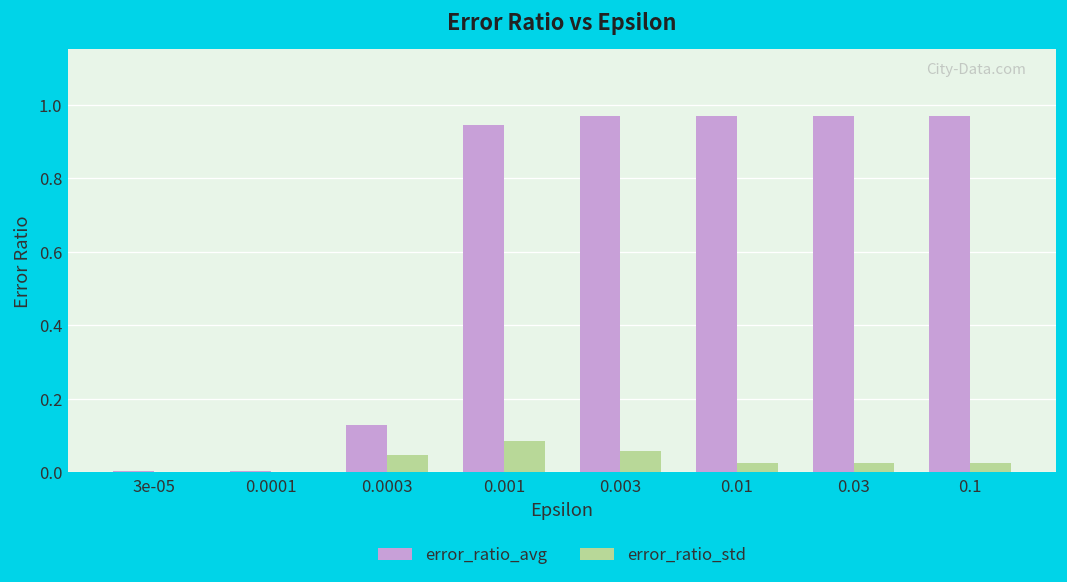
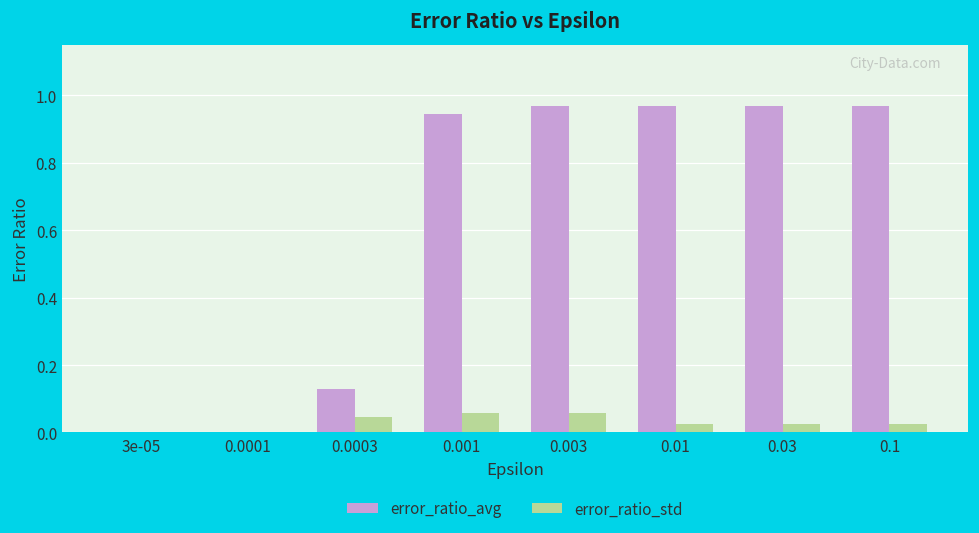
  {
    "error_ratio_avg": {
      "0.0003": 0.13,
      "0.001": 0.95,
      "0.003": 0.97,
      "0.01": 0.97,
      "0.03": 0.97,
      "0.1": 0.97
    },
    "error_ratio_std": {
      "0.0003": 0.05,
-     "0.001": 0.09,
+     "0.001": 0.06,
      "0.003": 0.06,
      "0.01": 0.02,
      "0.03": 0.02,
      "0.1": 0.02
    }
  }
